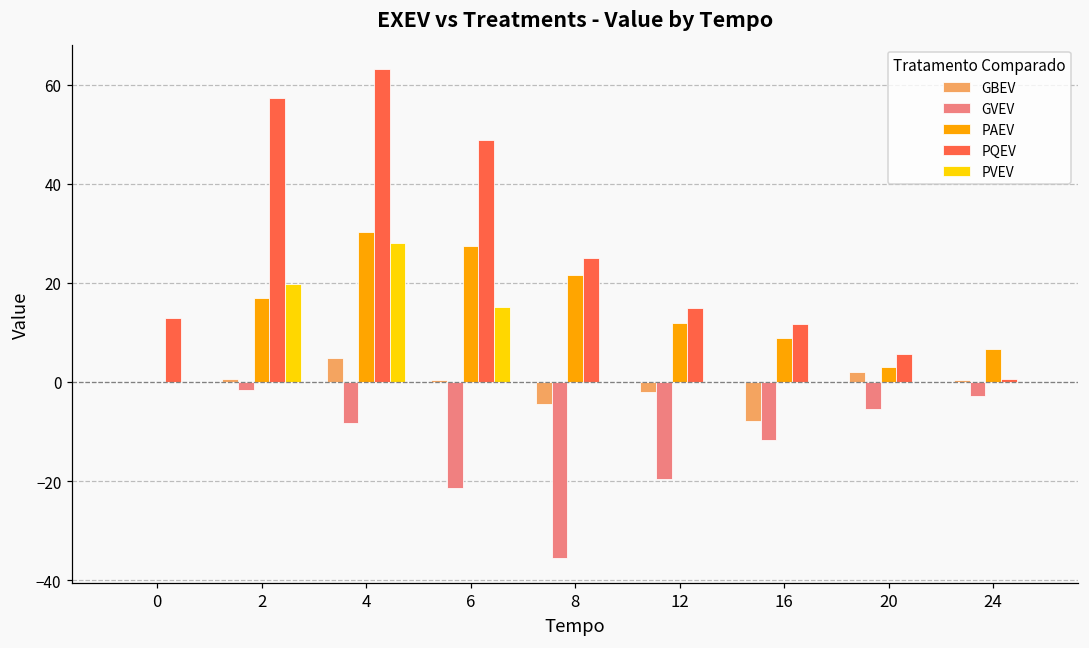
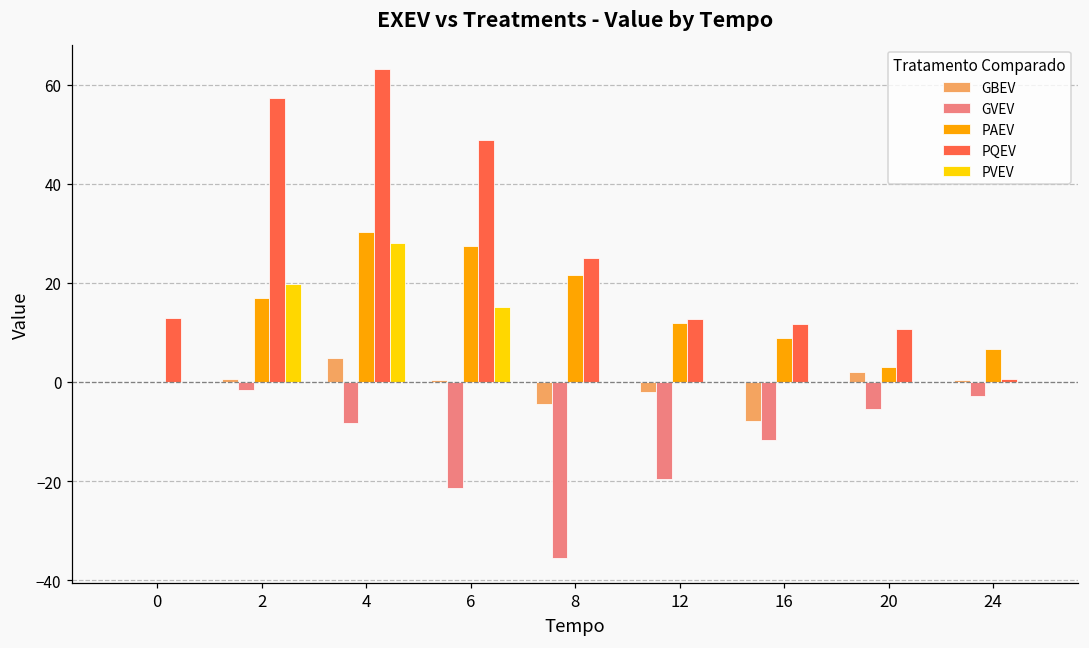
  {
    "PQEV": {
      "0": 13,
      "2": 57,
      "4": 63,
      "6": 49,
      "8": 25,
-     "12": 15,
+     "12": 13,
      "16": 12,
-     "20": 6,
+     "20": 11,
      "24": 1
    }
  }
